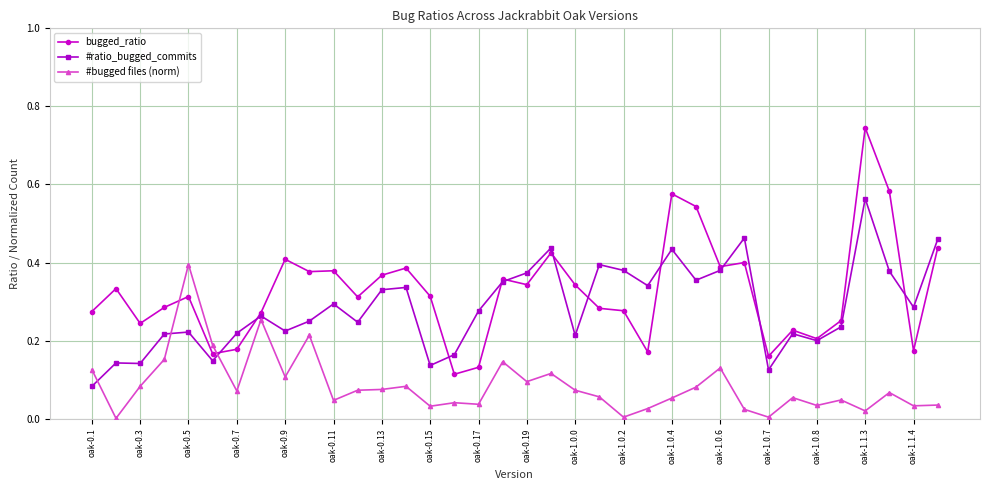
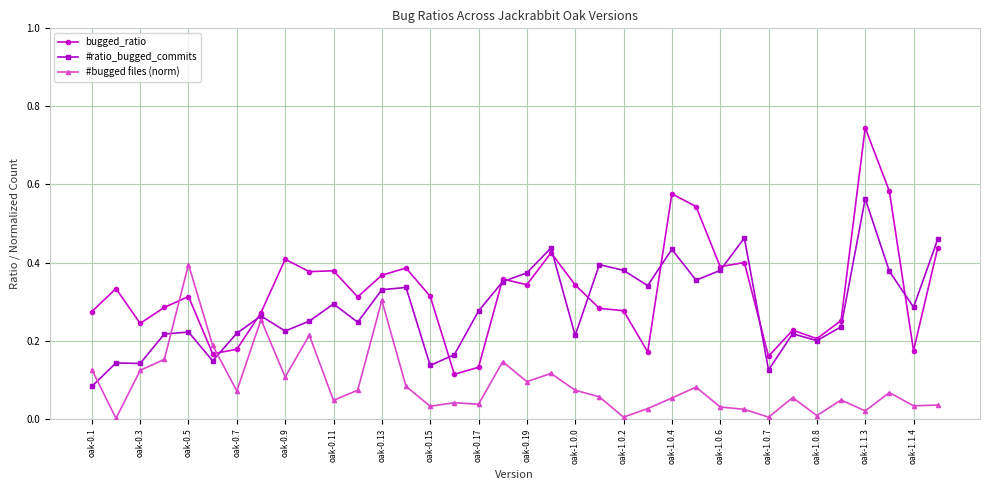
  {
    "#bugged files (norm)": {
      "oak-0.1": 0.13,
-     "oak-0.3": 0.08,
+     "oak-0.3": 0.12,
      "oak-0.5": 0.40,
      "oak-0.7": 0.07,
      "oak-0.9": 0.11,
      "oak-0.11": 0.05,
-     "oak-0.13": 0.08,
+     "oak-0.13": 0.30,
      "oak-0.15": 0.03,
      "oak-0.17": 0.04,
      "oak-0.19": 0.10,
      "oak-1.0.0": 0.07,
      "oak-1.0.2": 0.00,
      "oak-1.0.4": 0.05,
-     "oak-1.0.6": 0.13,
+     "oak-1.0.6": 0.03,
      "oak-1.0.7": 0.00,
-     "oak-1.0.8": 0.03,
+     "oak-1.0.8": 0.01,
      "oak-1.1.3": 0.02,
      "oak-1.1.4": 0.03
    }
  }
